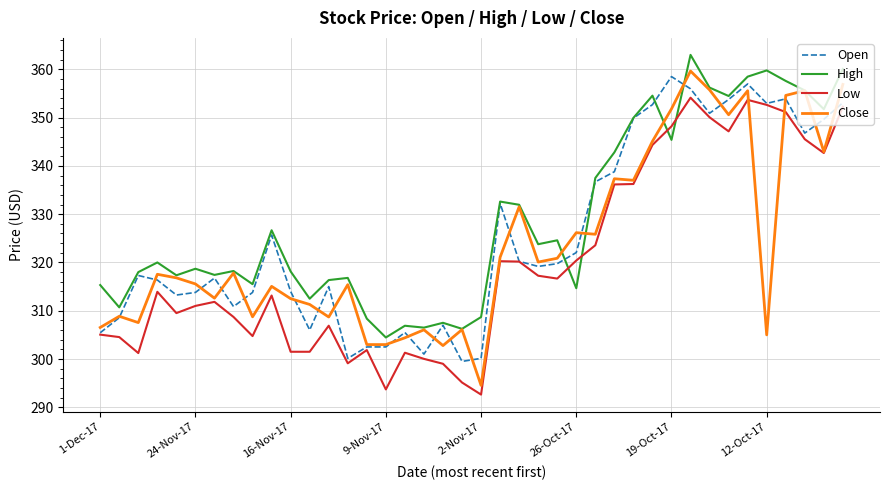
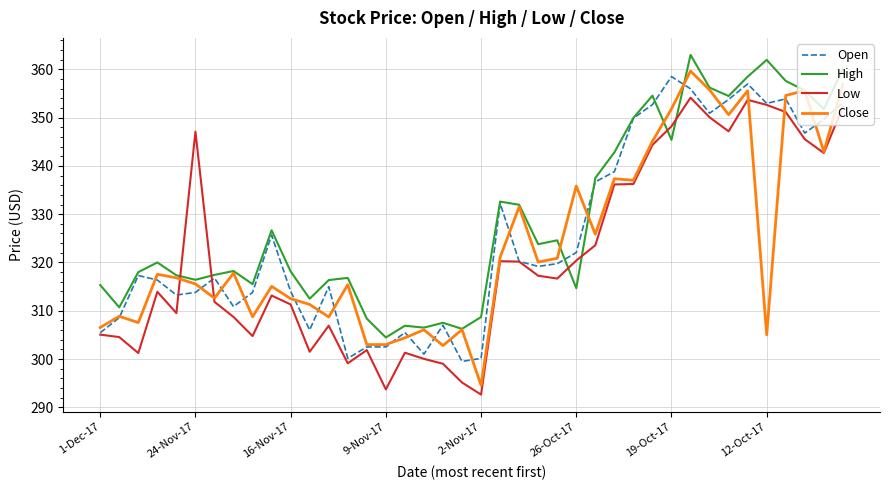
  {
    "Open": {
      "24-Nov-17": 314,
      "16-Nov-17": 314,
      "2-Nov-17": 300,
      "26-Oct-17": 322,
      "19-Oct-17": 359
    },
    "High": {
      "1-Dec-17": 315,
-     "24-Nov-17": 319,
+     "24-Nov-17": 316,
      "16-Nov-17": 318,
      "9-Nov-17": 304,
      "2-Nov-17": 309,
      "26-Oct-17": 315,
      "19-Oct-17": 345,
-     "12-Oct-17": 360
+     "12-Oct-17": 362
    },
    "Low": {
-     "24-Nov-17": 311,
-     "16-Nov-17": 302,
+     "24-Nov-17": 347,
+     "16-Nov-17": 311,
      "9-Nov-17": 294,
      "2-Nov-17": 293,
      "26-Oct-17": 320,
      "19-Oct-17": 348
    },
    "Close": {
      "1-Dec-17": 307,
      "24-Nov-17": 316,
      "16-Nov-17": 313,
      "2-Nov-17": 295,
-     "26-Oct-17": 326,
+     "26-Oct-17": 336,
      "19-Oct-17": 352,
      "12-Oct-17": 305
    }
  }
